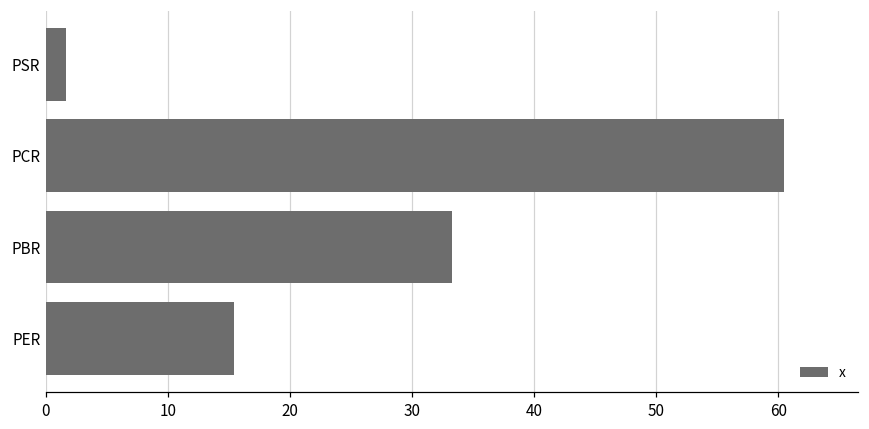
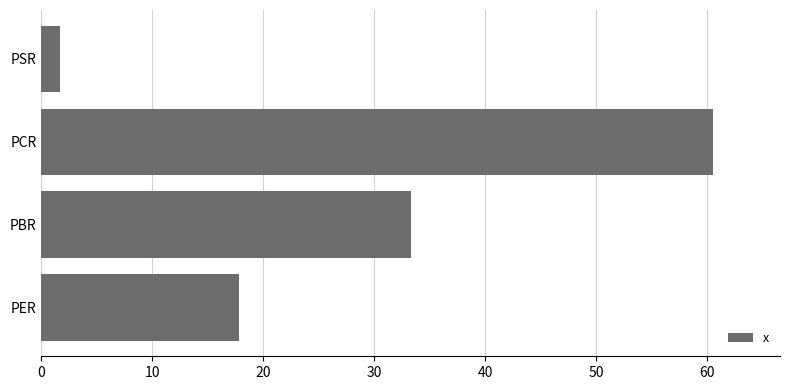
  {
    "PSR": 1.7,
    "PCR": 60.5,
    "PBR": 33.3,
-   "PER": 15.4
+   "PER": 17.8
  }
